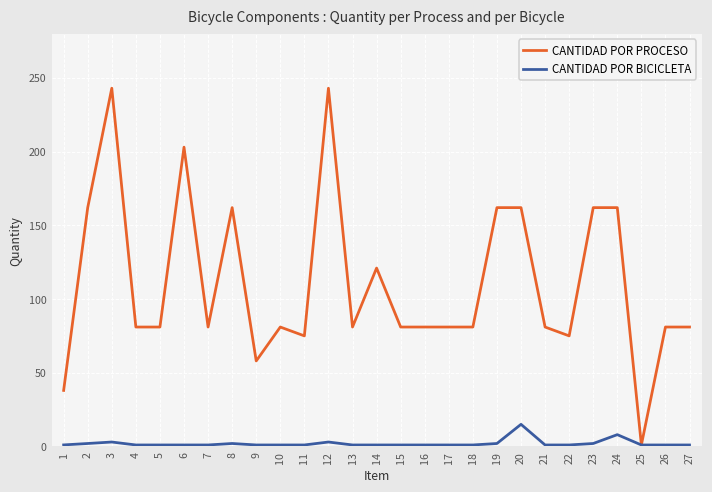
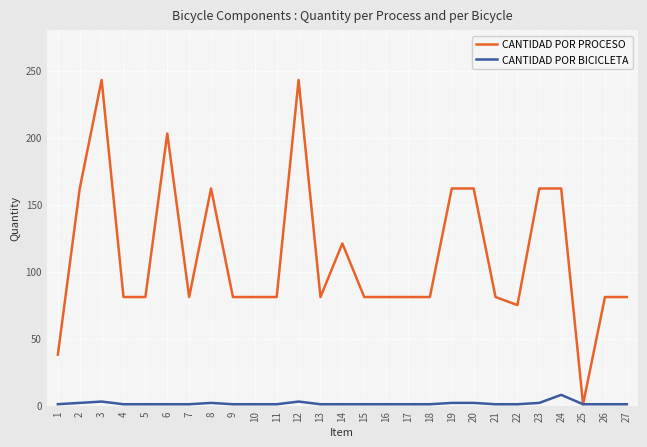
  {
    "CANTIDAD POR PROCESO": {
      "1": 38,
      "2": 162,
      "3": 243,
      "4": 81,
      "5": 81,
      "6": 203,
      "7": 81,
      "8": 162,
-     "9": 58,
+     "9": 81,
      "10": 81,
-     "11": 75,
+     "11": 81,
      "12": 243,
      "13": 81,
      "14": 121,
      "15": 81,
      "16": 81,
      "17": 81,
      "18": 81,
      "19": 162,
      "20": 162,
      "21": 81,
      "22": 75,
      "23": 162,
      "24": 162,
      "26": 81,
      "27": 81
    },
    "CANTIDAD POR BICICLETA": {
      "1": 1,
      "2": 2,
      "3": 3,
      "4": 1,
      "5": 1,
      "6": 1,
      "7": 1,
      "8": 2,
      "9": 1,
      "10": 1,
      "11": 1,
      "12": 3,
      "13": 1,
      "14": 1,
      "15": 1,
      "16": 1,
      "17": 1,
      "18": 1,
      "19": 2,
-     "20": 15,
+     "20": 2,
      "21": 1,
      "22": 1,
      "23": 2,
      "24": 8,
      "26": 1,
      "27": 1
    }
  }
